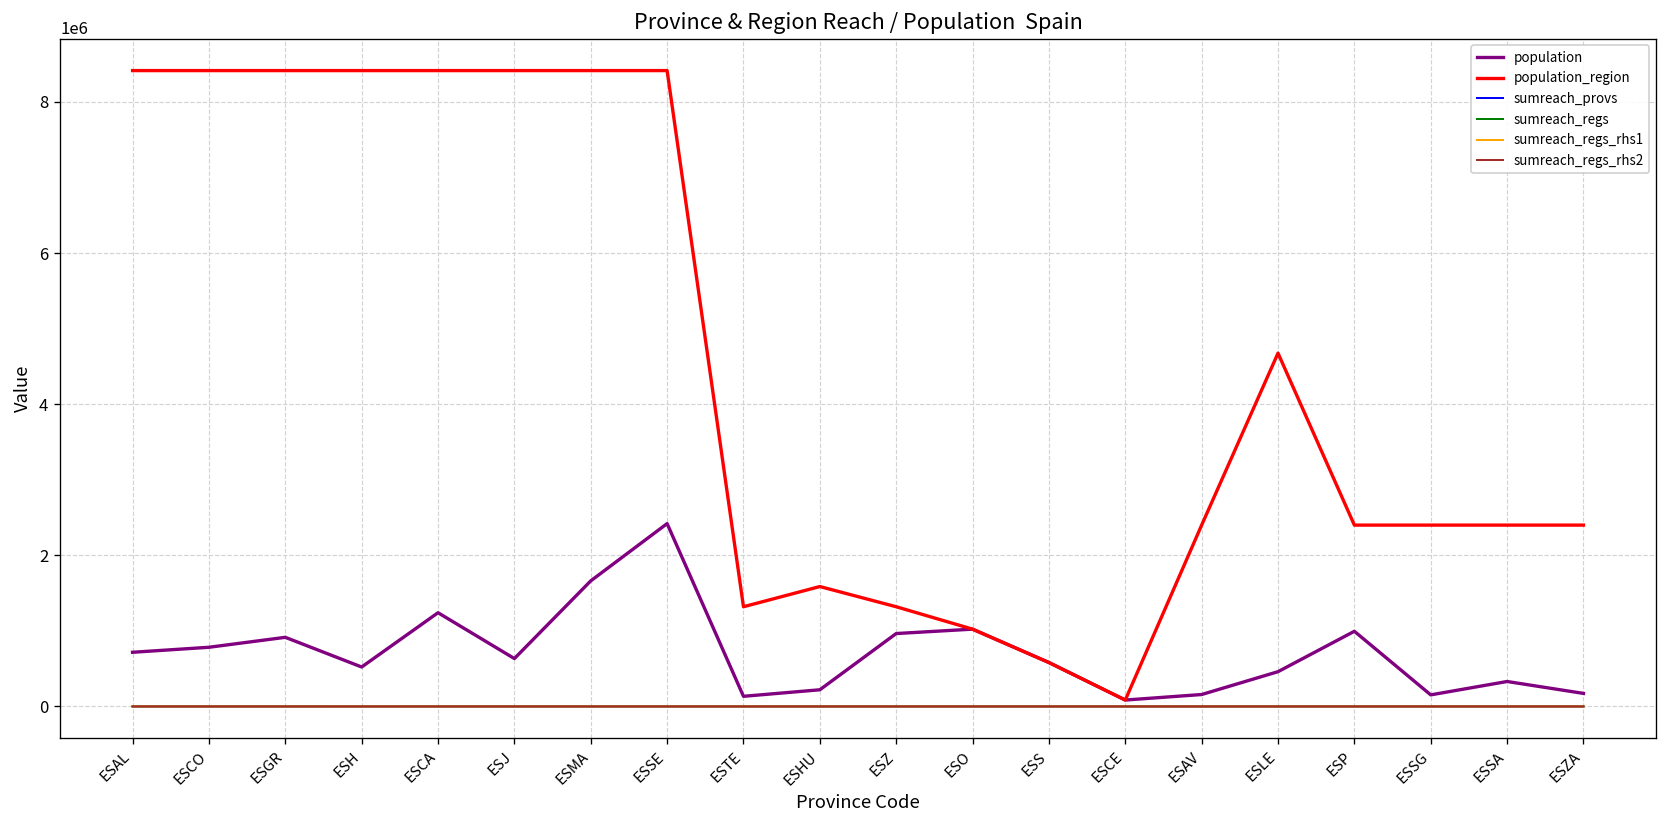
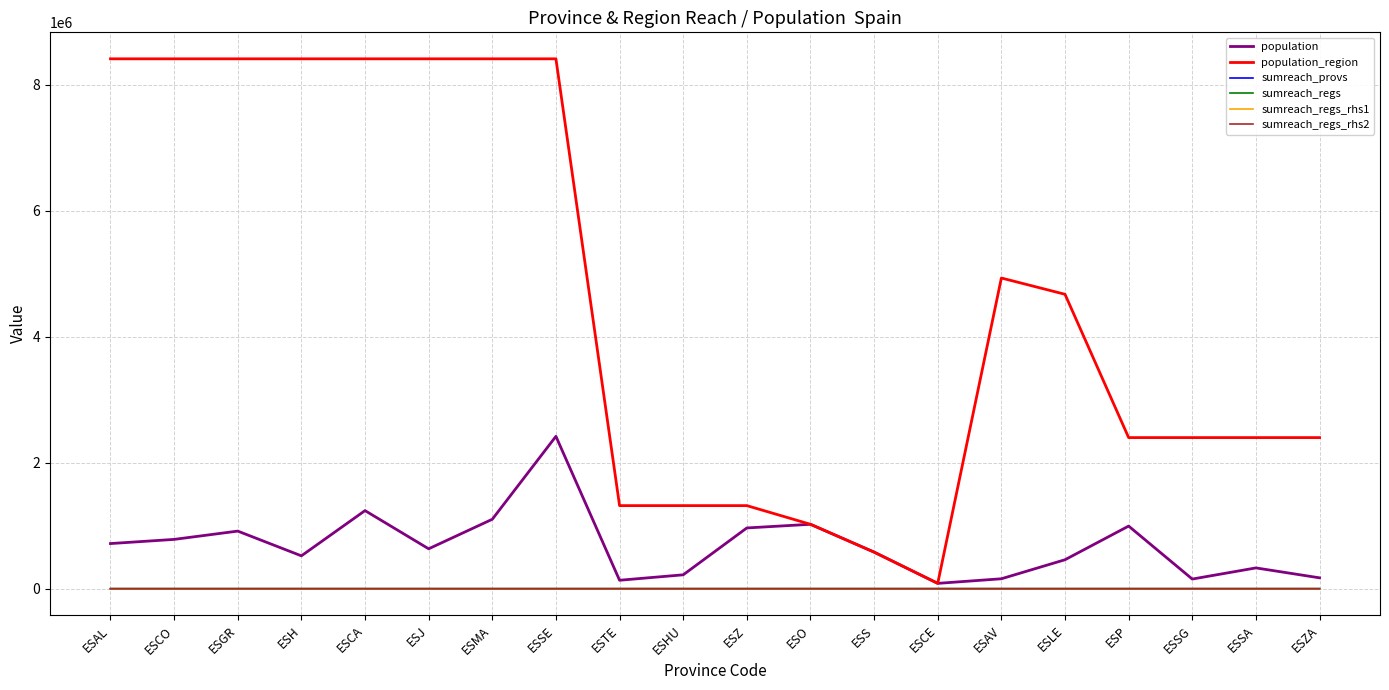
  {
    "population": {
      "ESAL": 700000,
      "ESCO": 800000,
      "ESGR": 900000,
      "ESH": 500000,
      "ESCA": 1200000,
      "ESJ": 600000,
-     "ESMA": 1700000,
+     "ESMA": 1100000,
      "ESSE": 2400000,
      "ESTE": 100000,
      "ESHU": 200000,
      "ESZ": 1000000,
      "ESAV": 200000,
      "ESLE": 500000,
      "ESP": 1000000,
      "ESSG": 200000,
      "ESSA": 300000,
      "ESZA": 200000
    },
    "population_region": {
      "ESAL": 8400000,
      "ESCO": 8400000,
      "ESGR": 8400000,
      "ESH": 8400000,
      "ESCA": 8400000,
      "ESJ": 8400000,
      "ESMA": 8400000,
      "ESSE": 8400000,
      "ESTE": 1300000,
-     "ESHU": 1600000,
+     "ESHU": 1300000,
      "ESZ": 1300000,
-     "ESAV": 2400000,
+     "ESAV": 4900000,
      "ESLE": 4700000,
      "ESP": 2400000,
      "ESSG": 2400000,
      "ESSA": 2400000,
      "ESZA": 2400000
    },
    "sumreach_regs_rhs2": {
      "ESAL": 0,
      "ESCO": 0,
      "ESGR": 0,
      "ESH": 0,
      "ESCA": 0,
      "ESJ": 0,
      "ESMA": 0,
      "ESSE": 0,
      "ESTE": 0,
      "ESHU": 0,
      "ESZ": 0,
      "ESO": 0,
      "ESS": 0,
      "ESCE": 0,
      "ESAV": 0,
      "ESLE": 0,
      "ESP": 0,
      "ESSG": 0,
      "ESSA": 0,
      "ESZA": 0
    }
  }
